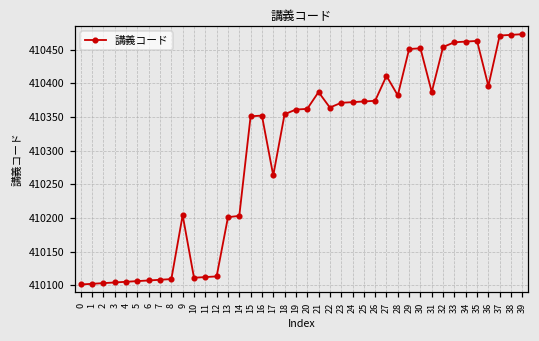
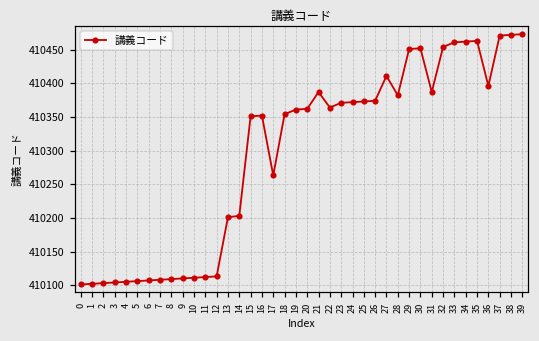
  {
    "0": 410100,
    "1": 410100,
    "2": 410100,
    "3": 410100,
    "4": 410110,
    "5": 410110,
    "6": 410110,
    "7": 410110,
    "8": 410110,
-   "9": 410200,
+   "9": 410110,
    "10": 410110,
    "11": 410110,
    "12": 410110,
    "13": 410200,
    "14": 410200,
    "15": 410350,
    "16": 410350,
    "17": 410260,
    "18": 410350,
    "19": 410360,
    "20": 410360,
    "21": 410390,
    "22": 410360,
    "23": 410370,
    "24": 410370,
    "25": 410370,
    "26": 410370,
    "27": 410410,
    "28": 410380,
    "29": 410450,
    "30": 410450,
    "31": 410390,
    "32": 410450,
    "33": 410460,
    "34": 410460,
    "35": 410460,
    "36": 410400,
    "37": 410470,
    "38": 410470,
    "39": 410470
  }
